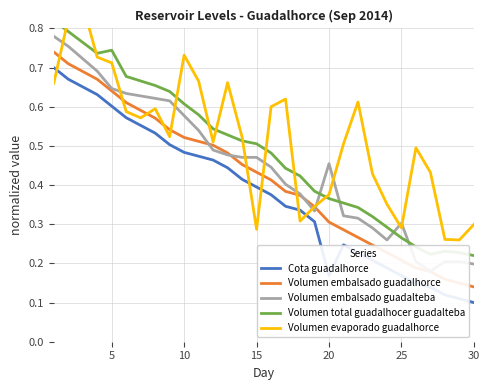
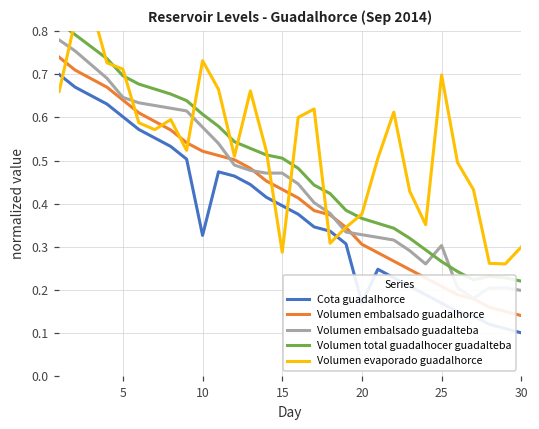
  {
    "Cota guadalhorce": {
      "5": 0.60,
-     "10": 0.48,
+     "10": 0.33,
      "15": 0.40,
      "30": 0.10
    },
    "Volumen embalsado guadalhorce": {
      "10": 0.52,
      "15": 0.43,
      "20": 0.31,
      "30": 0.14
    },
    "Volumen embalsado guadalteba": {
      "10": 0.58,
      "15": 0.47,
-     "20": 0.45,
+     "20": 0.33,
      "25": 0.30,
      "30": 0.20
    },
    "Volumen total guadalhocer guadalteba": {
-     "5": 0.74,
+     "5": 0.70,
      "10": 0.61,
      "15": 0.51,
      "20": 0.37,
      "25": 0.27,
      "30": 0.22
    },
    "Volumen evaporado guadalhorce": {
      "5": 0.71,
      "10": 0.73,
      "15": 0.29,
      "20": 0.38,
-     "25": 0.29,
+     "25": 0.70,
      "30": 0.30
    }
  }
